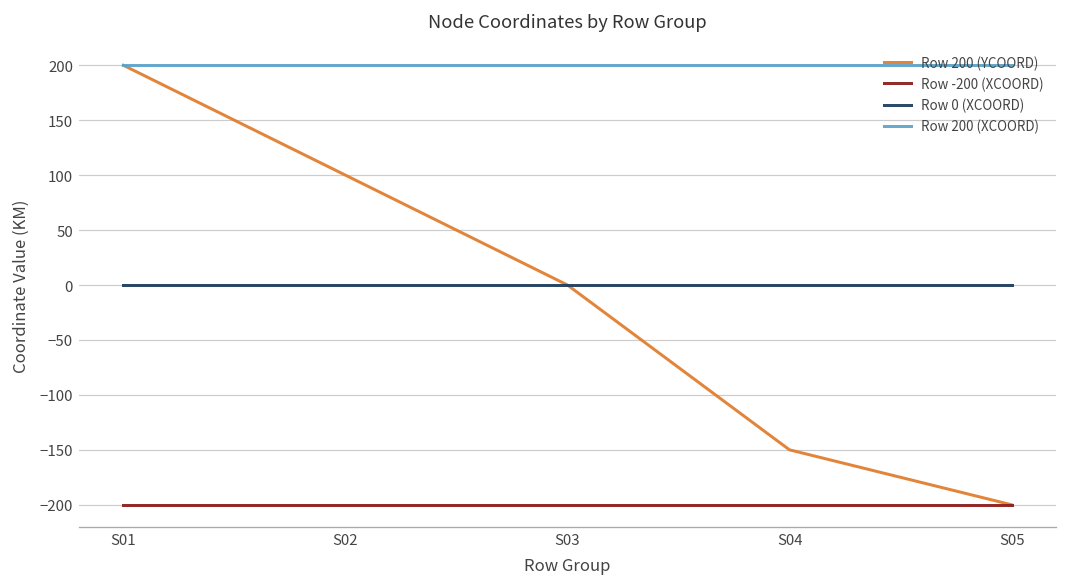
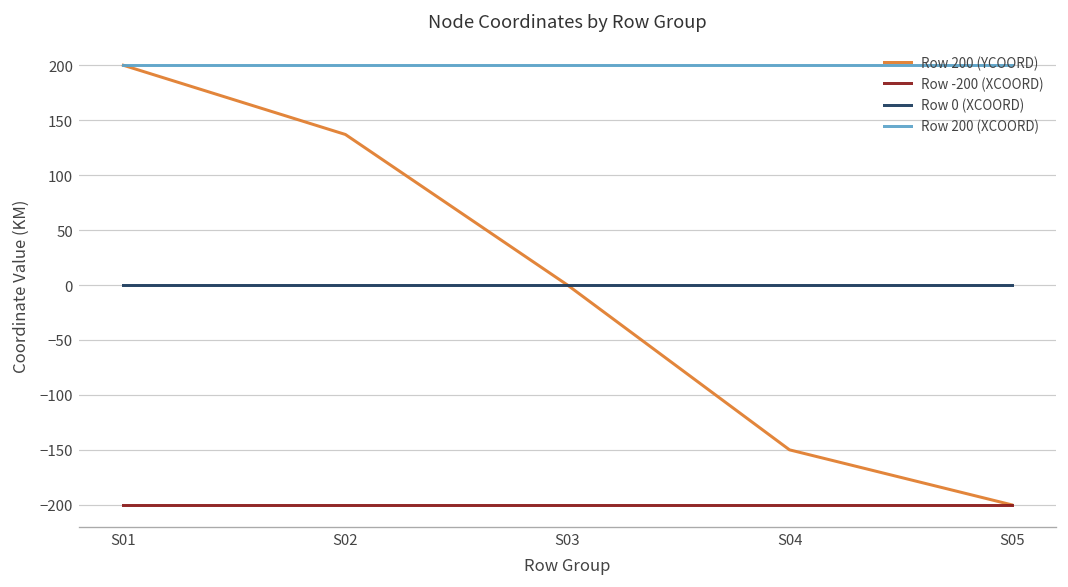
  {
    "Row 200 (YCOORD)": {
-     "S02": 100,
+     "S02": 140,
      "S04": -150
    },
    "Row -200 (XCOORD)": {
      "S01": -200,
      "S02": -200,
      "S03": -200,
      "S04": -200
    },
    "Row 0 (XCOORD)": {
      "S01": 0,
      "S02": 0,
      "S04": 0,
      "S05": 0
    },
    "Row 200 (XCOORD)": {
      "S02": 200,
      "S03": 200,
      "S04": 200,
      "S05": 200
    }
  }
